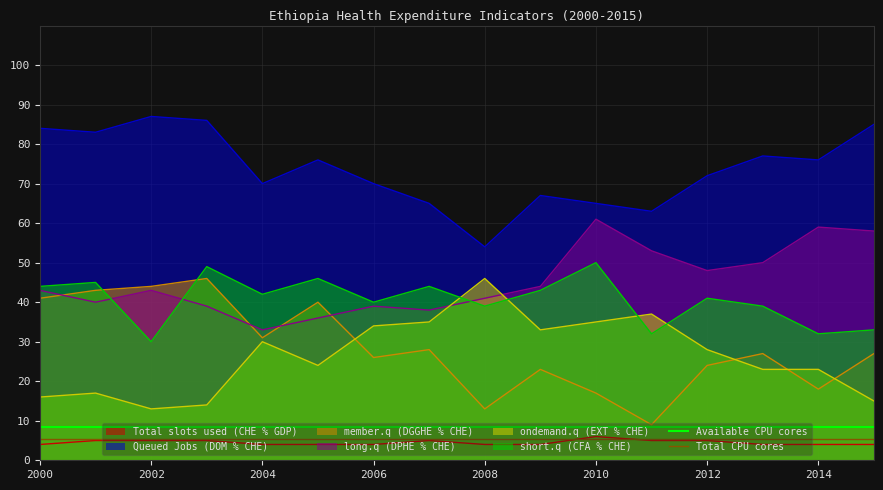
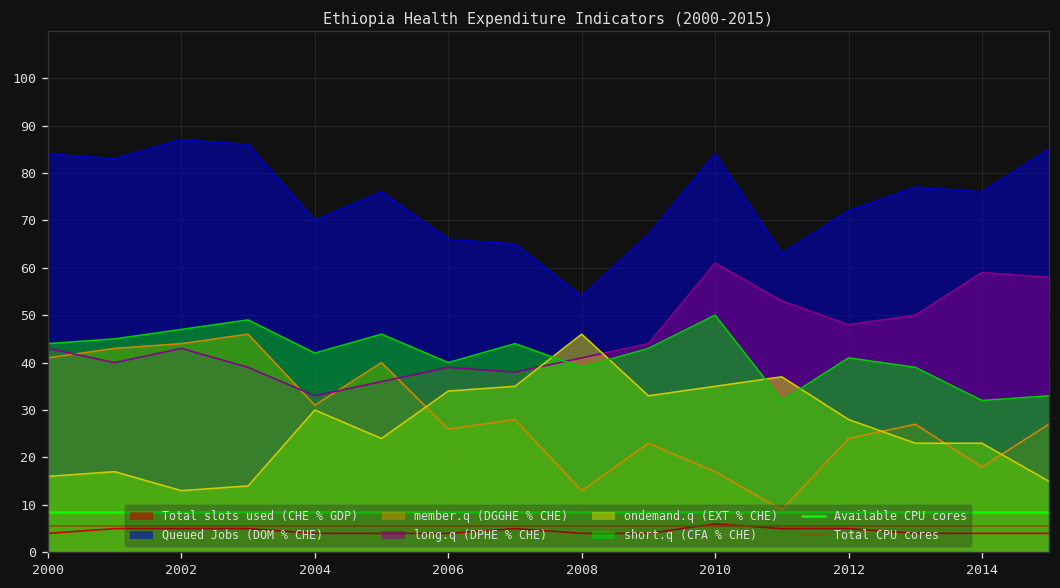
  {
    "Total slots used (CHE % GDP)": {
      "2000": 4,
      "2014": 4
    },
    "Queued Jobs (DOM % CHE)": {
      "2000": 84,
      "2002": 87,
      "2004": 70,
-     "2006": 70,
+     "2006": 66,
      "2008": 54,
-     "2010": 65,
+     "2010": 84,
      "2012": 72,
      "2014": 76
    },
    "long.q (DPHE % CHE)": {
      "2000": 43,
      "2002": 43,
      "2004": 33,
      "2006": 39,
      "2008": 41,
      "2010": 61,
      "2012": 48,
      "2014": 59
    },
    "short.q (CFA % CHE)": {
      "2000": 44,
-     "2002": 30,
+     "2002": 47,
      "2004": 42,
      "2006": 40,
      "2008": 39,
      "2010": 50,
      "2012": 41,
      "2014": 32
    }
  }
